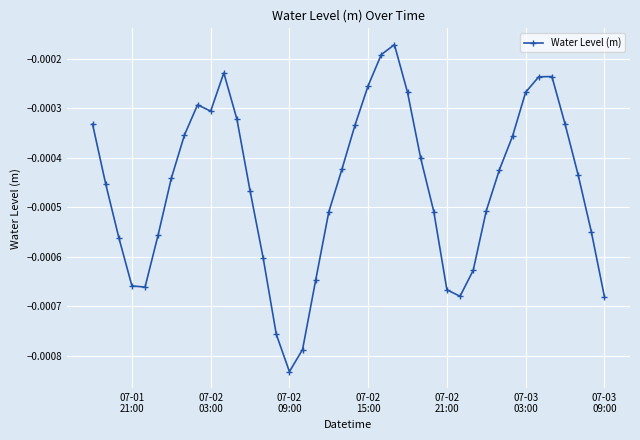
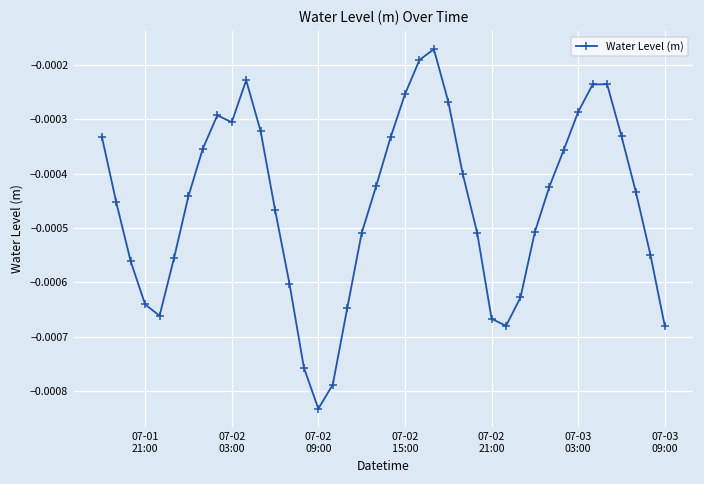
  {
-   "07-01 21:00": -0.00066,
+   "07-01 21:00": -0.00064,
    "07-02 03:00": -0.00031,
    "07-02 09:00": -0.00083,
    "07-02 15:00": -0.00025,
    "07-02 21:00": -0.00067,
-   "07-03 03:00": -0.00027,
+   "07-03 03:00": -0.00029,
    "07-03 09:00": -0.00068
  }
